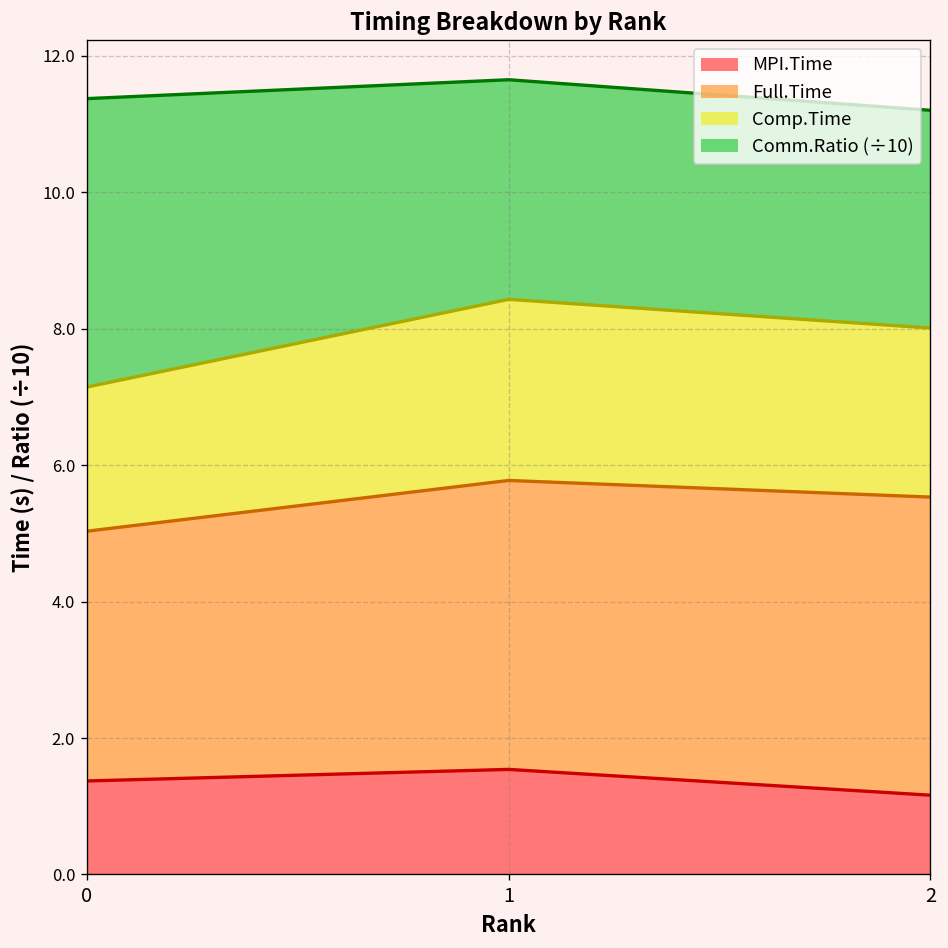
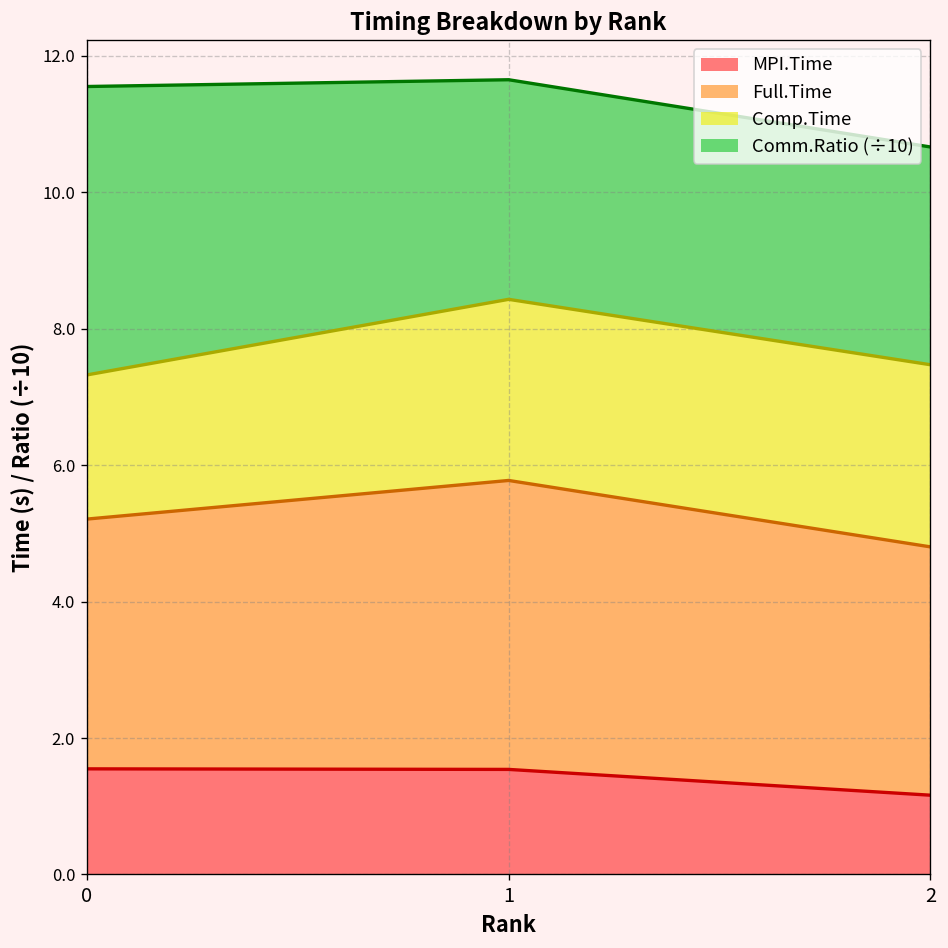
  {
    "MPI.Time": {
-     "0": 1.4,
+     "0": 1.5,
      "1": 1.5,
      "2": 1.2
    },
    "Full.Time": {
      "0": 3.7,
      "1": 4.2,
-     "2": 4.4
+     "2": 3.6
    },
    "Comp.Time": {
      "0": 2.1,
      "1": 2.7,
-     "2": 2.5
+     "2": 2.7
    },
    "Comm.Ratio (÷10)": {
      "0": 4.2,
      "1": 3.2,
      "2": 3.2
    }
  }
